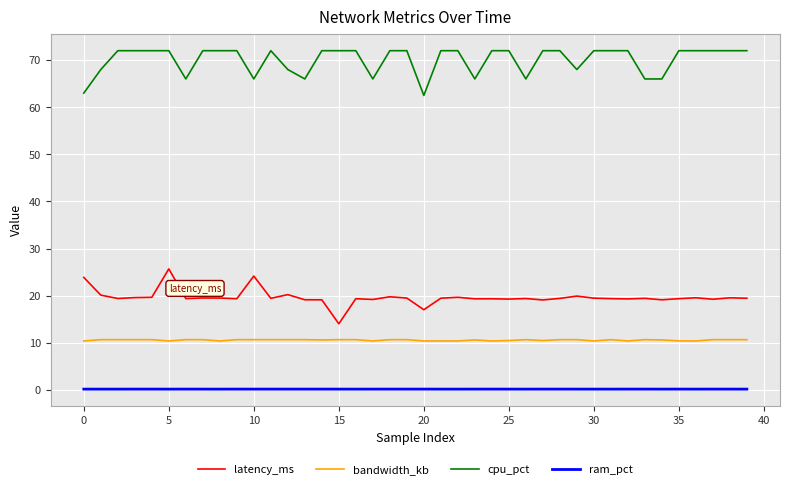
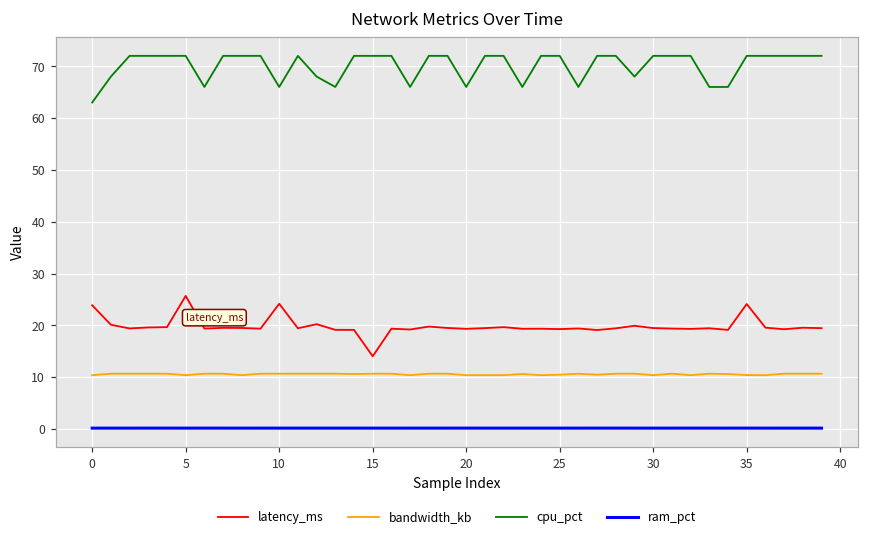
  {
    "latency_ms": {
      "0": 24,
      "5": 26,
      "10": 24,
      "15": 14,
-     "20": 17,
+     "20": 19,
      "25": 19,
      "30": 19,
-     "35": 19
+     "35": 24
    },
    "bandwidth_kb": {
      "0": 10,
      "5": 10,
      "10": 11,
      "15": 11,
      "20": 10,
      "25": 10,
      "30": 10,
      "35": 10
    },
    "cpu_pct": {
      "0": 63,
      "5": 72,
      "10": 66,
      "15": 72,
-     "20": 63,
+     "20": 66,
      "25": 72,
      "30": 72,
      "35": 72
    },
    "ram_pct": {
      "0": 0,
      "5": 0,
      "10": 0,
      "15": 0,
      "20": 0,
      "25": 0,
      "30": 0,
      "35": 0
    }
  }
